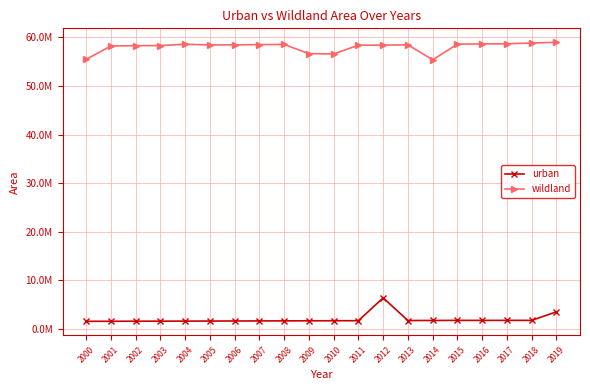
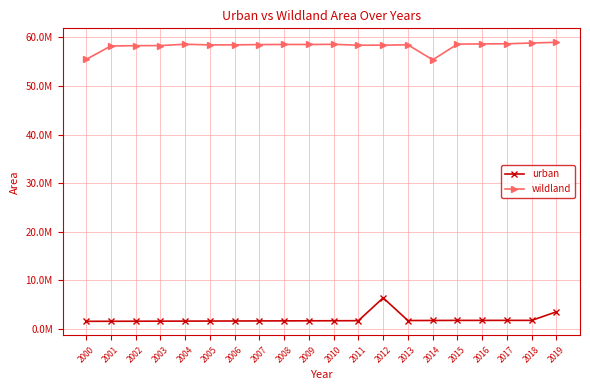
  {
    "urban": {
      "2000": 2000000,
      "2001": 2000000,
      "2002": 2000000,
      "2003": 2000000,
      "2004": 2000000,
      "2005": 2000000,
      "2006": 2000000,
      "2007": 2000000,
      "2008": 2000000,
      "2009": 2000000,
      "2010": 2000000,
      "2011": 2000000,
      "2012": 6000000,
      "2013": 2000000,
      "2014": 2000000,
      "2015": 2000000,
      "2016": 2000000,
      "2017": 2000000,
      "2018": 2000000,
      "2019": 4000000
    },
    "wildland": {
      "2000": 55000000,
      "2001": 58000000,
      "2002": 58000000,
      "2003": 58000000,
      "2004": 59000000,
      "2005": 58000000,
      "2006": 58000000,
      "2007": 59000000,
      "2008": 59000000,
-     "2009": 57000000,
-     "2010": 57000000,
+     "2009": 59000000,
+     "2010": 59000000,
      "2011": 58000000,
      "2012": 58000000,
      "2013": 58000000,
      "2014": 55000000,
      "2015": 59000000,
      "2016": 59000000,
      "2017": 59000000,
      "2018": 59000000,
      "2019": 59000000
    }
  }
